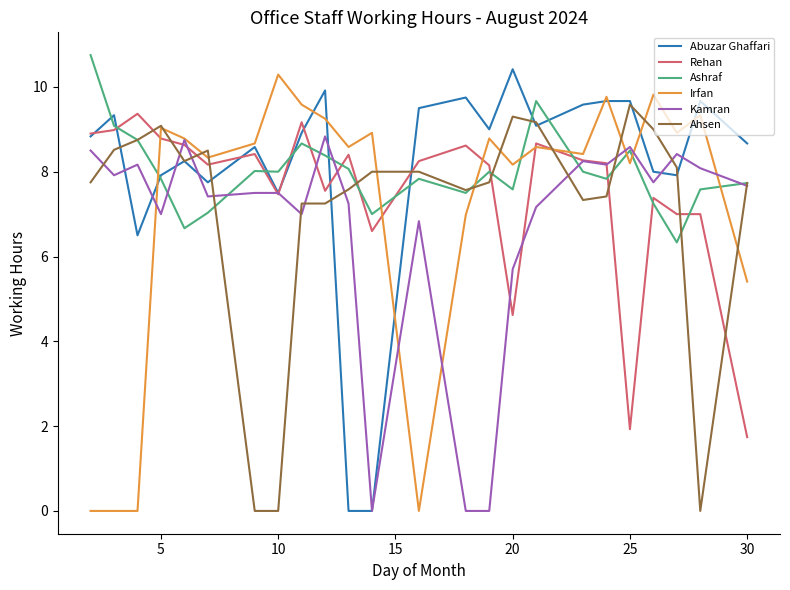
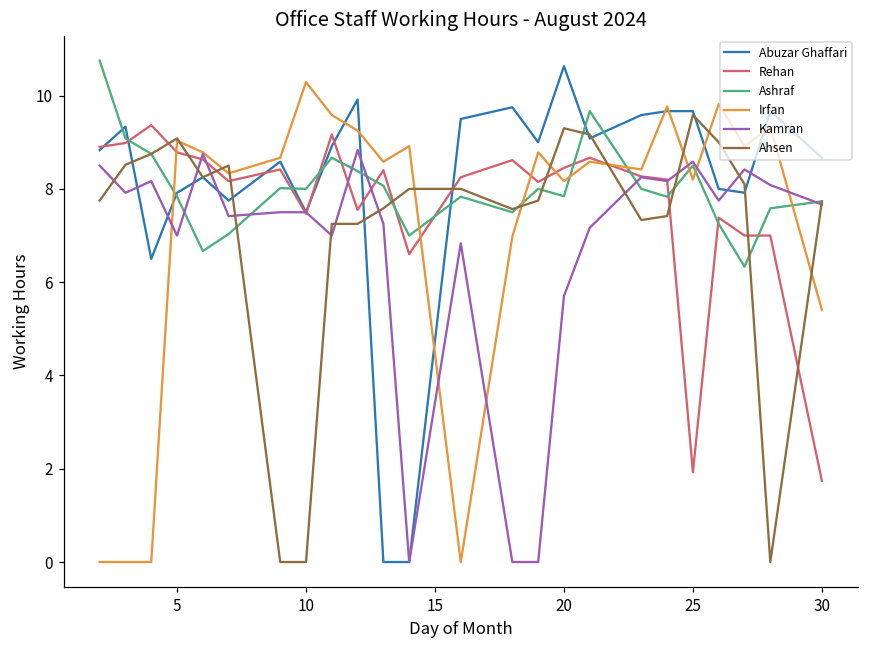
  {
    "Abuzar Ghaffari": {
      "5": 7.9,
-     "20": 10.4,
+     "20": 10.6,
      "25": 9.7,
      "30": 8.7
    },
    "Rehan": {
      "5": 8.8,
-     "20": 4.6,
+     "20": 8.5,
      "25": 1.9,
      "30": 1.7
    },
    "Ashraf": {
      "5": 7.8,
      "10": 8.0,
-     "20": 7.6,
+     "20": 7.8,
      "25": 8.5
    },
    "Irfan": {
      "10": 10.3,
      "20": 8.2,
      "25": 8.2,
      "30": 5.4
    },
    "Kamran": {
      "5": 7.0,
      "20": 5.7,
      "25": 8.6,
      "30": 7.7
    },
    "Ahsen": {
      "10": 0.0,
      "20": 9.3,
      "25": 9.6
    }
  }
